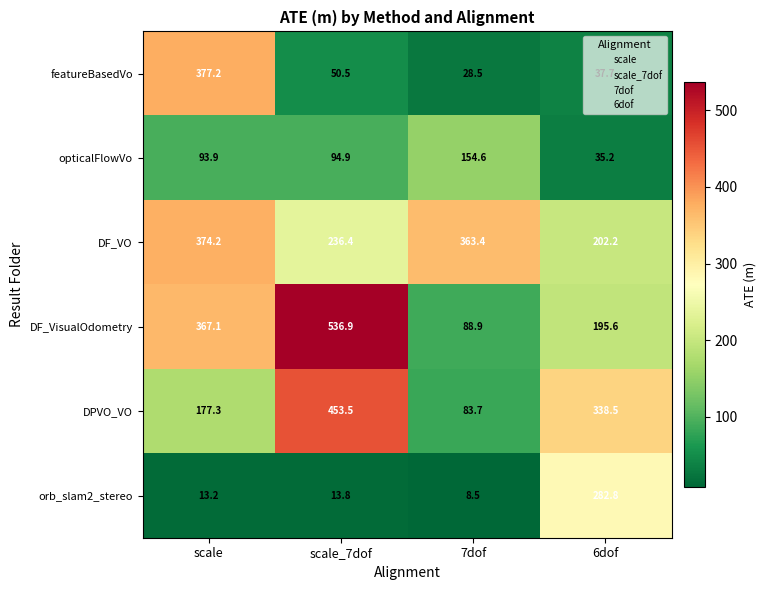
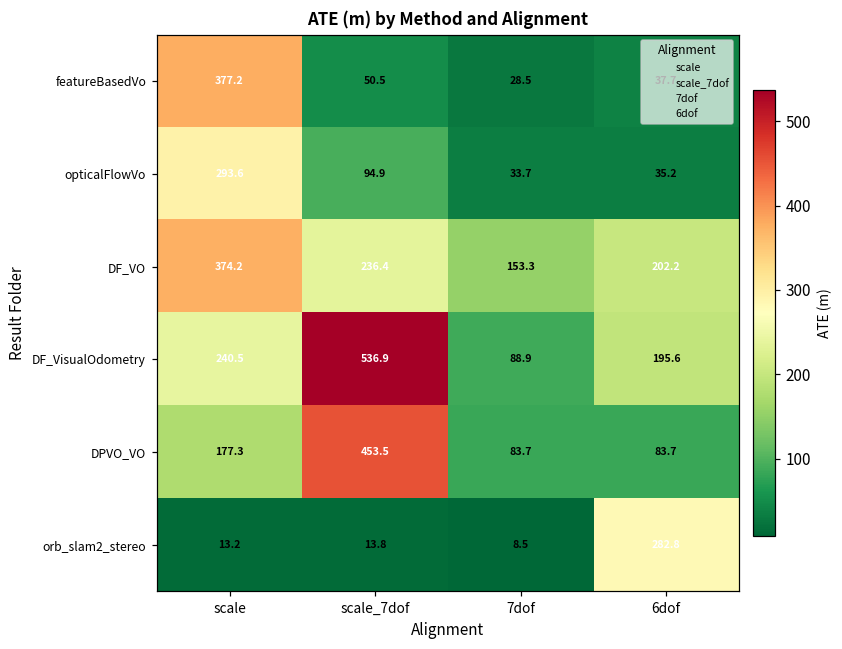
  {
    "featureBasedVo": {
      "scale": 377.2,
      "scale_7dof": 50.5,
      "7dof": 28.5
    },
    "opticalFlowVo": {
-     "scale": 93.9,
+     "scale": 293.6,
      "scale_7dof": 94.9,
-     "7dof": 154.6,
+     "7dof": 33.7,
      "6dof": 35.2
    },
    "DF_VO": {
      "scale": 374.2,
      "scale_7dof": 236.4,
-     "7dof": 363.4,
+     "7dof": 153.3,
      "6dof": 202.2
    },
    "DF_VisualOdometry": {
-     "scale": 367.1,
+     "scale": 240.5,
      "scale_7dof": 536.9,
      "7dof": 88.9,
      "6dof": 195.6
    },
    "DPVO_VO": {
      "scale": 177.3,
      "scale_7dof": 453.5,
      "7dof": 83.7,
-     "6dof": 338.5
+     "6dof": 83.7
    },
    "orb_slam2_stereo": {
      "scale": 13.2,
      "scale_7dof": 13.8,
      "7dof": 8.5,
      "6dof": 282.8
    }
  }
